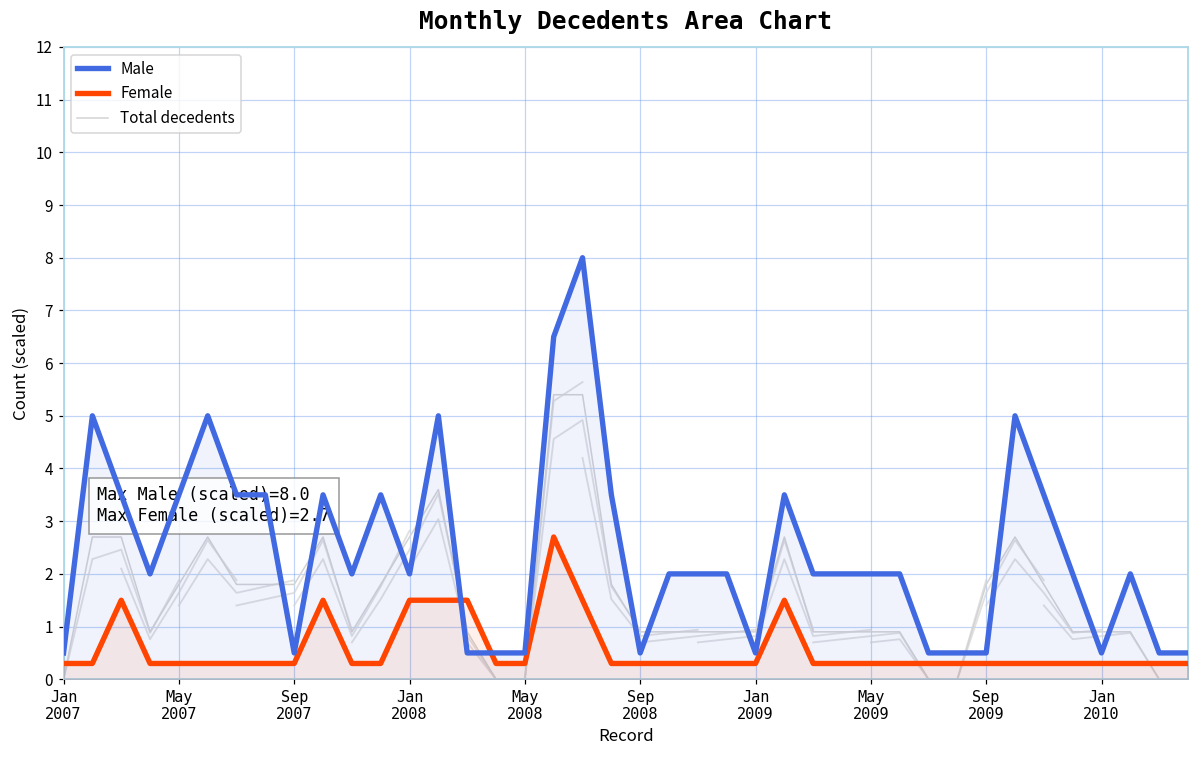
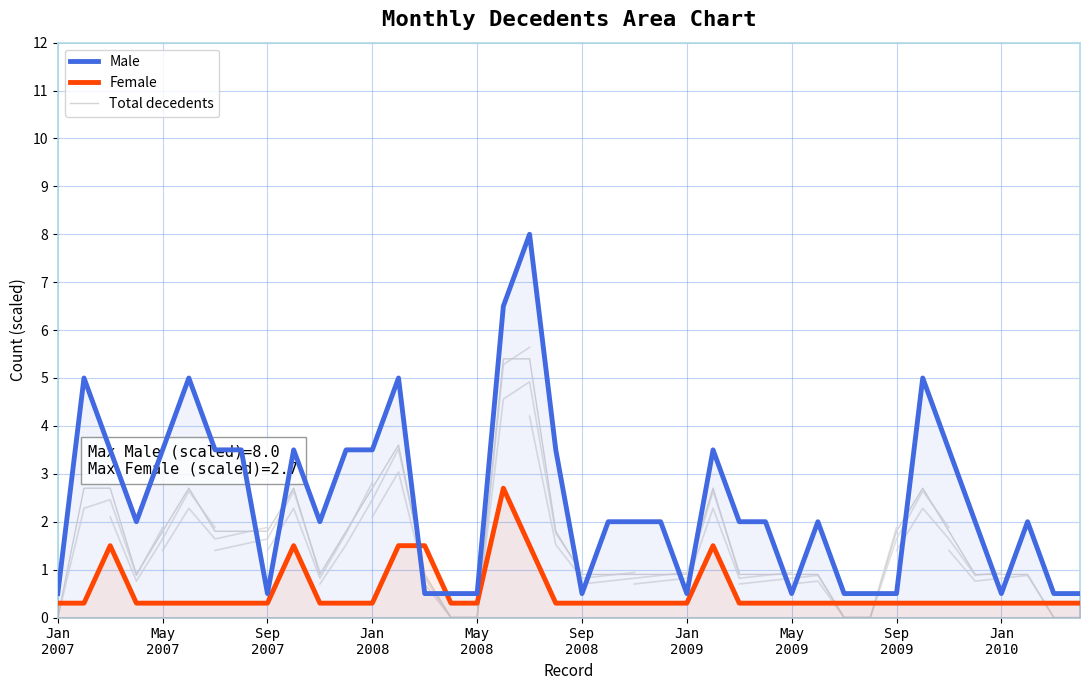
  {
    "Male": {
      "Jan 2007": 0.5,
      "Sep 2007": 0.5,
-     "Jan 2008": 2.0,
+     "Jan 2008": 3.5,
      "May 2008": 0.5,
      "Sep 2008": 0.5,
      "Jan 2009": 0.5,
-     "May 2009": 2.0,
+     "May 2009": 0.5,
      "Sep 2009": 0.5,
      "Jan 2010": 0.5
    },
    "Female": {
      "Jan 2007": 0.3,
      "May 2007": 0.3,
      "Sep 2007": 0.3,
-     "Jan 2008": 1.5,
+     "Jan 2008": 0.3,
      "May 2008": 0.3,
      "Sep 2008": 0.3,
      "Jan 2009": 0.3,
      "May 2009": 0.3,
      "Sep 2009": 0.3,
      "Jan 2010": 0.3
    }
  }
